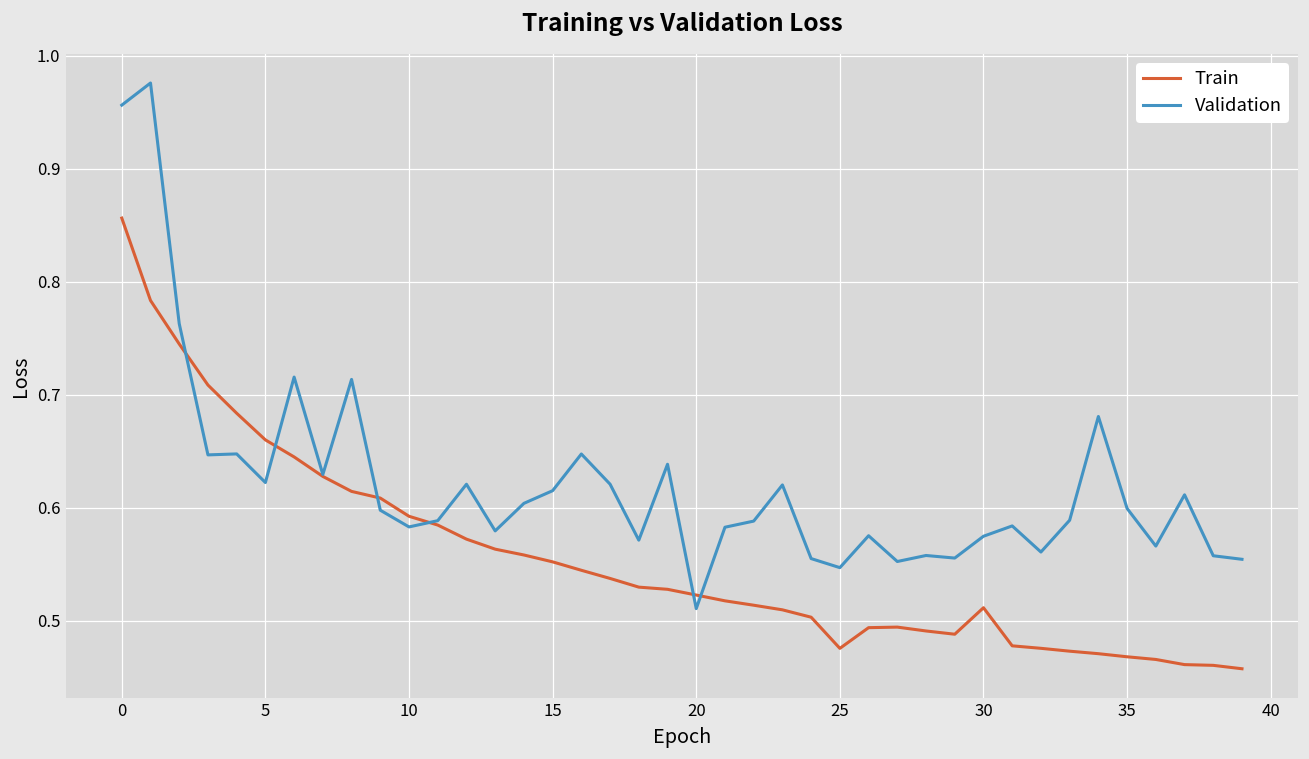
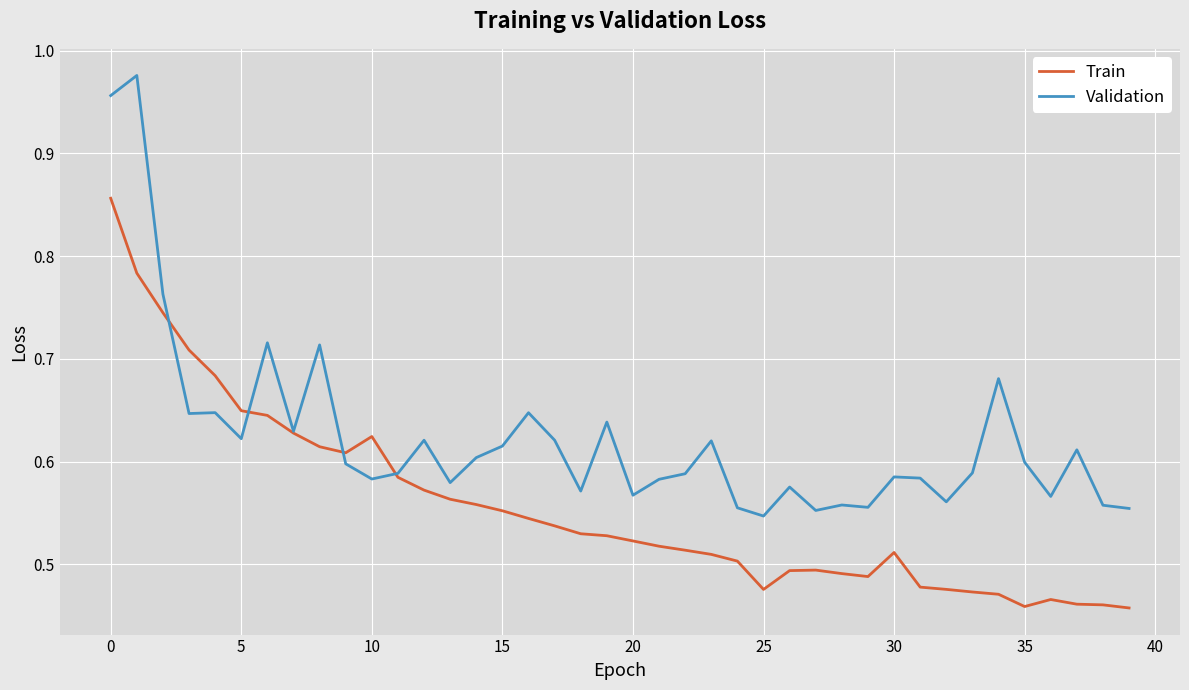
  {
    "Train": {
      "0": 0.856,
-     "5": 0.660,
-     "10": 0.592,
+     "5": 0.650,
+     "10": 0.624,
      "15": 0.552,
      "20": 0.523,
      "25": 0.476,
      "30": 0.511,
-     "35": 0.468
+     "35": 0.459
    },
    "Validation": {
      "0": 0.956,
      "5": 0.622,
      "10": 0.583,
      "15": 0.615,
-     "20": 0.511,
+     "20": 0.567,
      "25": 0.547,
-     "30": 0.575,
+     "30": 0.585,
      "35": 0.599
    }
  }
